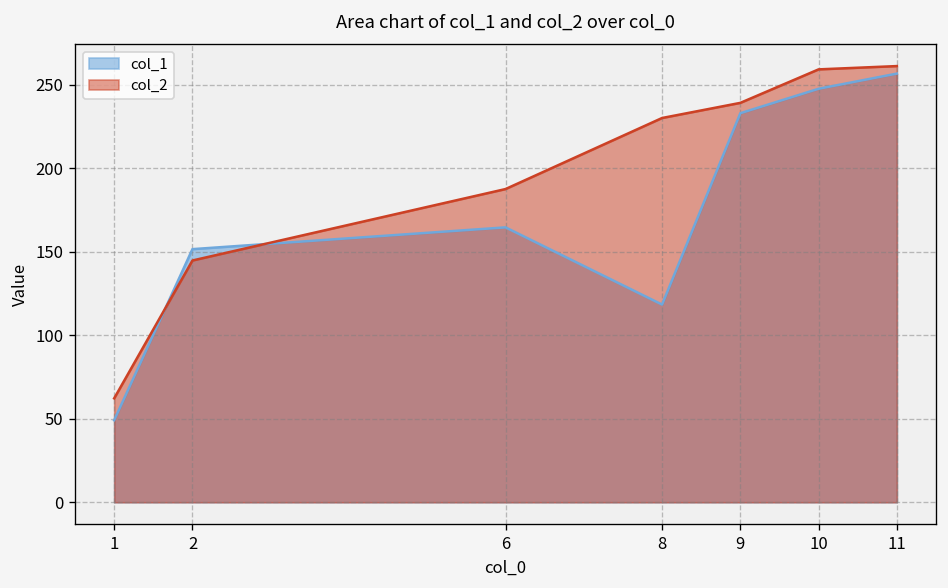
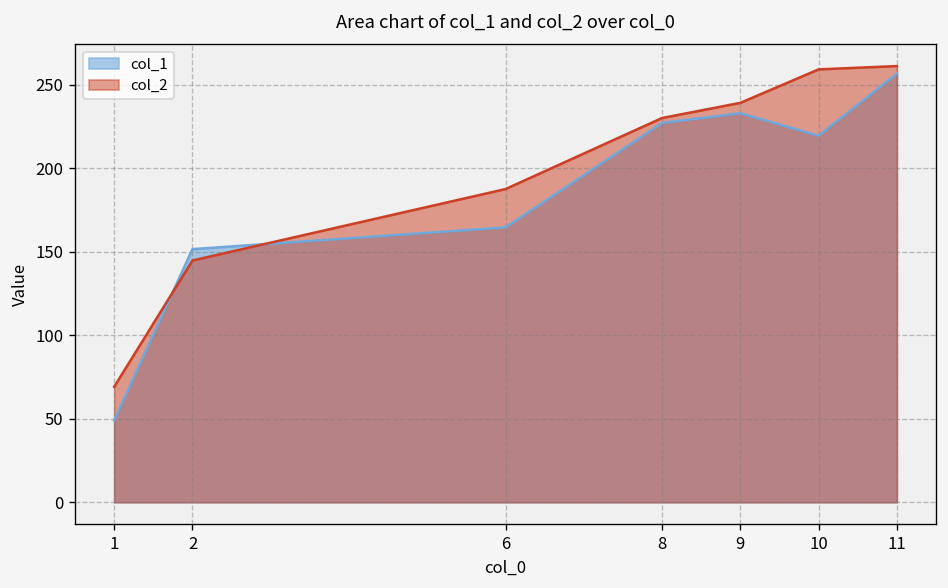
  {
    "col_1": {
      "1": 49,
      "2": 152,
      "6": 165,
-     "8": 118,
+     "8": 227,
      "9": 233,
-     "10": 248,
+     "10": 220,
      "11": 257
    },
    "col_2": {
-     "1": 62,
+     "1": 69,
      "2": 145,
      "6": 188,
      "8": 230,
      "9": 239,
      "10": 259,
      "11": 261
    }
  }
